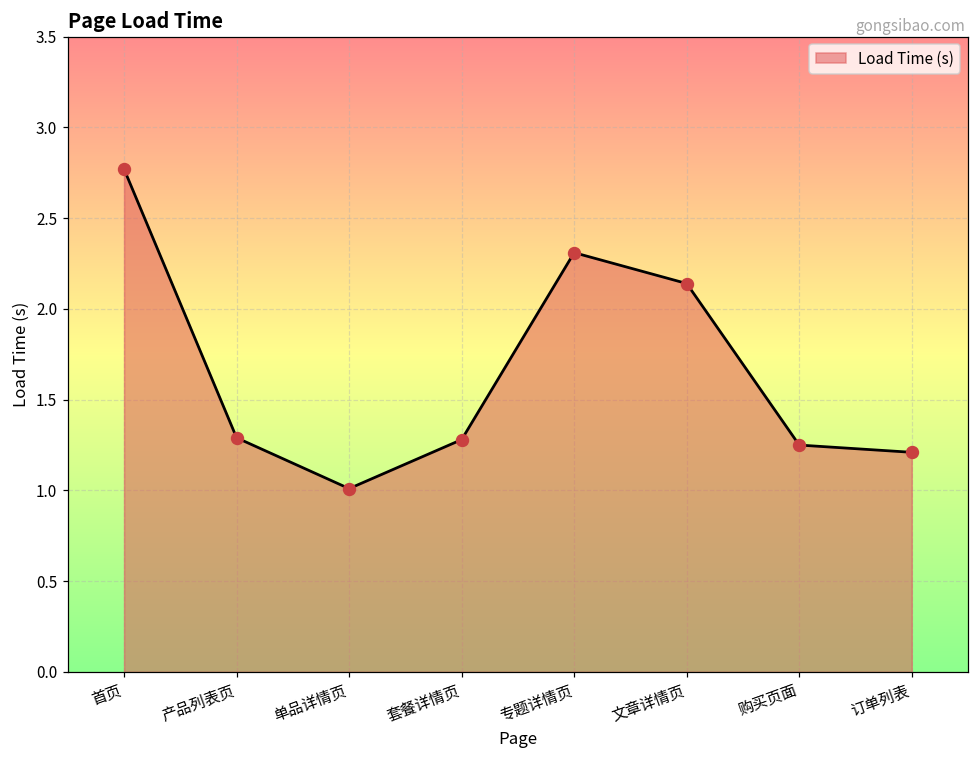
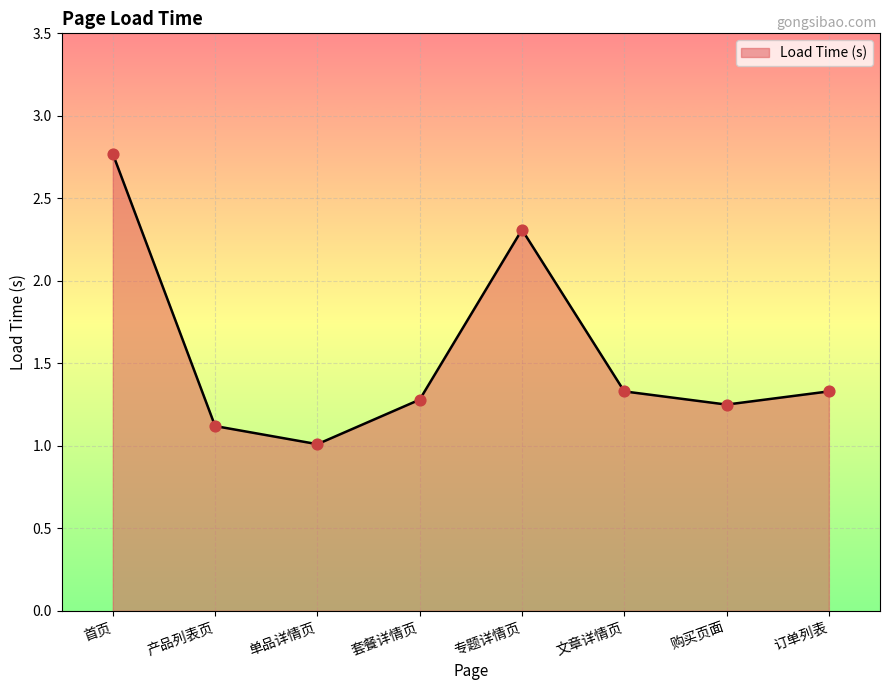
  {
    "首页": 2.77,
-   "产品列表页": 1.29,
+   "产品列表页": 1.12,
    "单品详情页": 1.01,
    "套餐详情页": 1.28,
    "专题详情页": 2.31,
-   "文章详情页": 2.14,
+   "文章详情页": 1.33,
    "购买页面": 1.25,
-   "订单列表": 1.21
+   "订单列表": 1.33
  }
